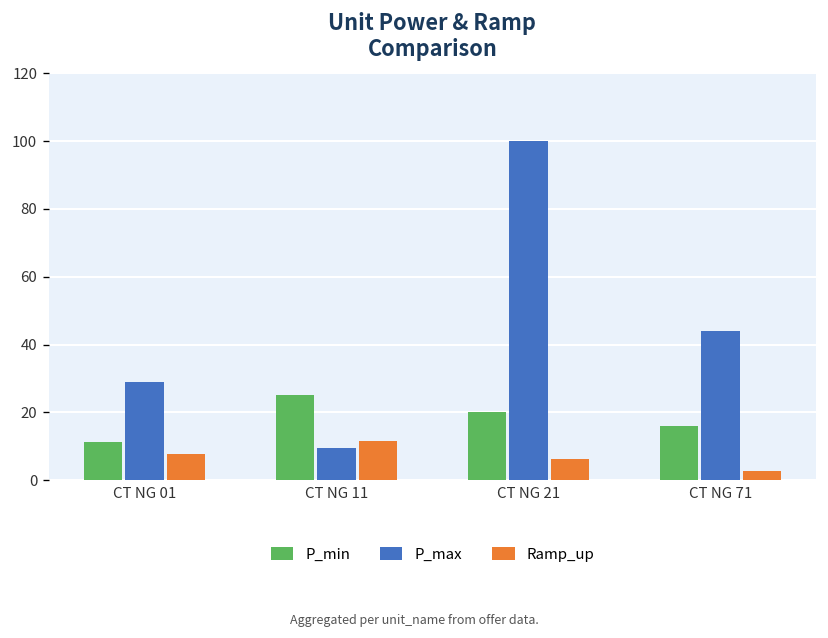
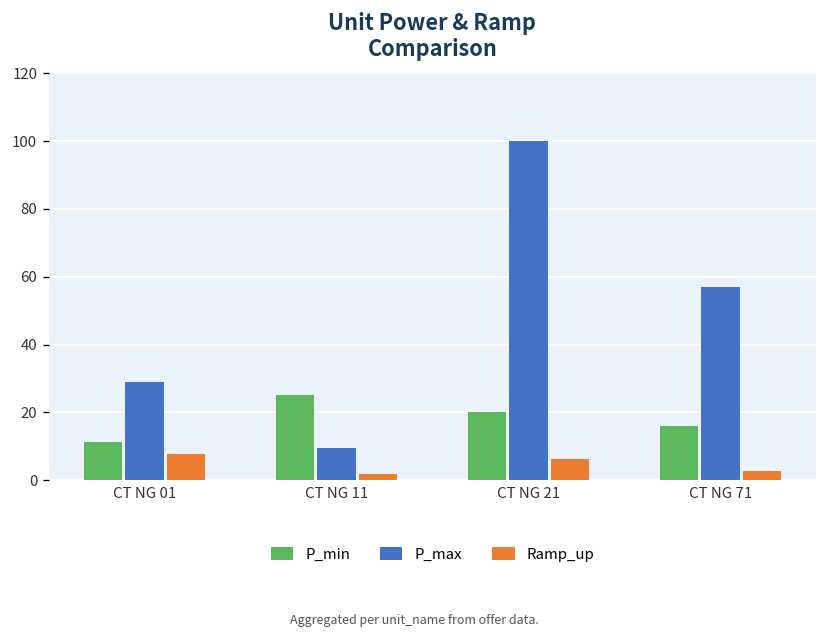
  {
    "P_min": {
      "CT NG 01": 11,
      "CT NG 11": 25,
      "CT NG 21": 20,
      "CT NG 71": 16
    },
    "P_max": {
      "CT NG 01": 29,
      "CT NG 11": 10,
      "CT NG 21": 100,
-     "CT NG 71": 44
+     "CT NG 71": 57
    },
    "Ramp_up": {
      "CT NG 01": 8,
-     "CT NG 11": 12,
+     "CT NG 11": 2,
      "CT NG 21": 6,
      "CT NG 71": 3
    }
  }
